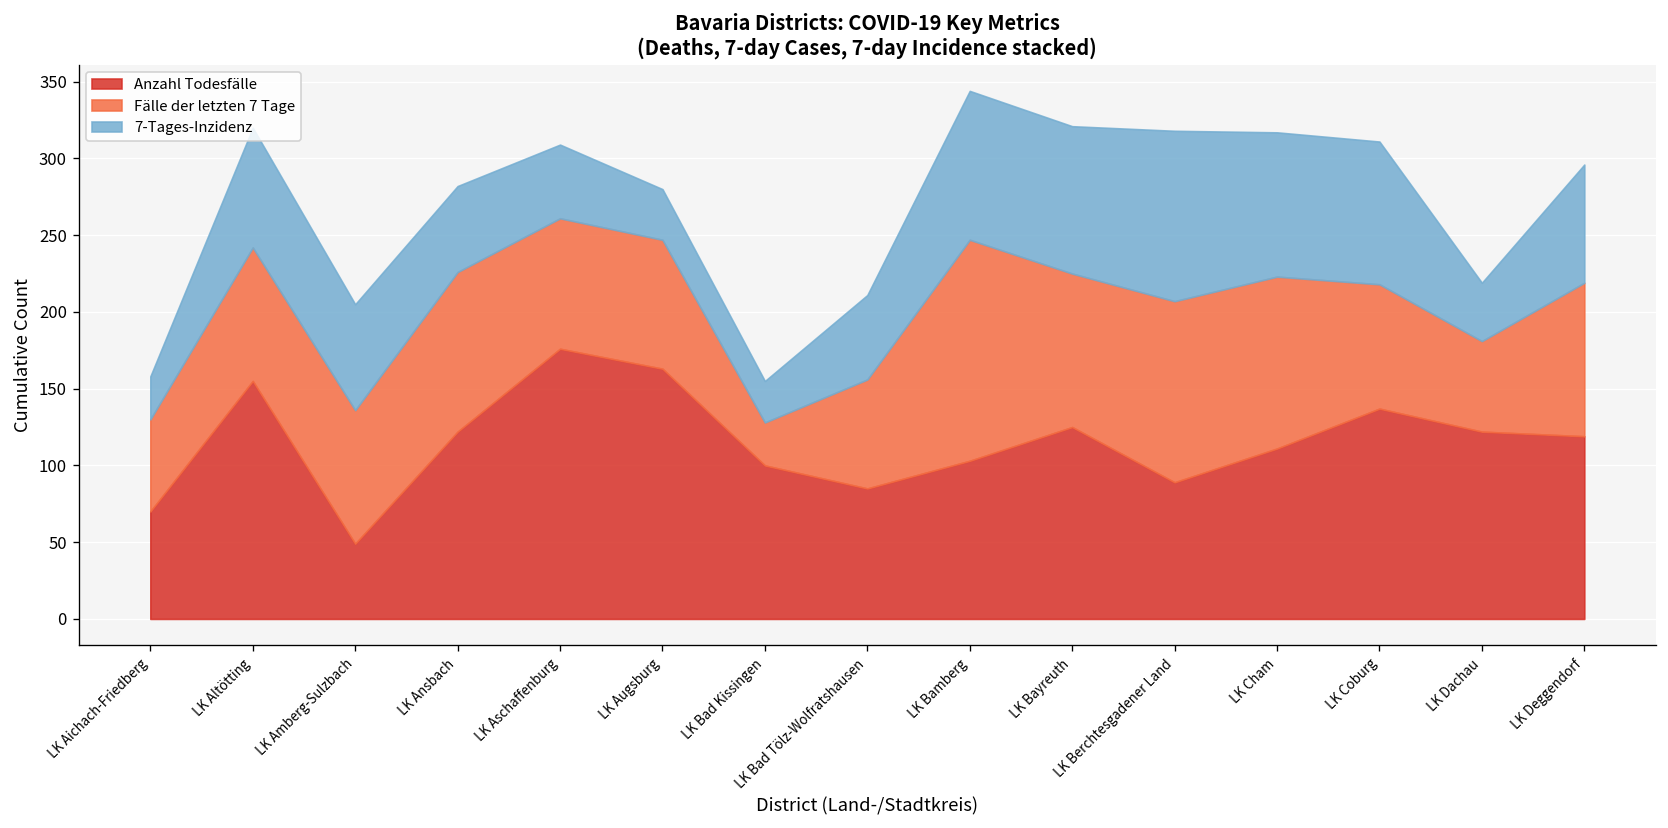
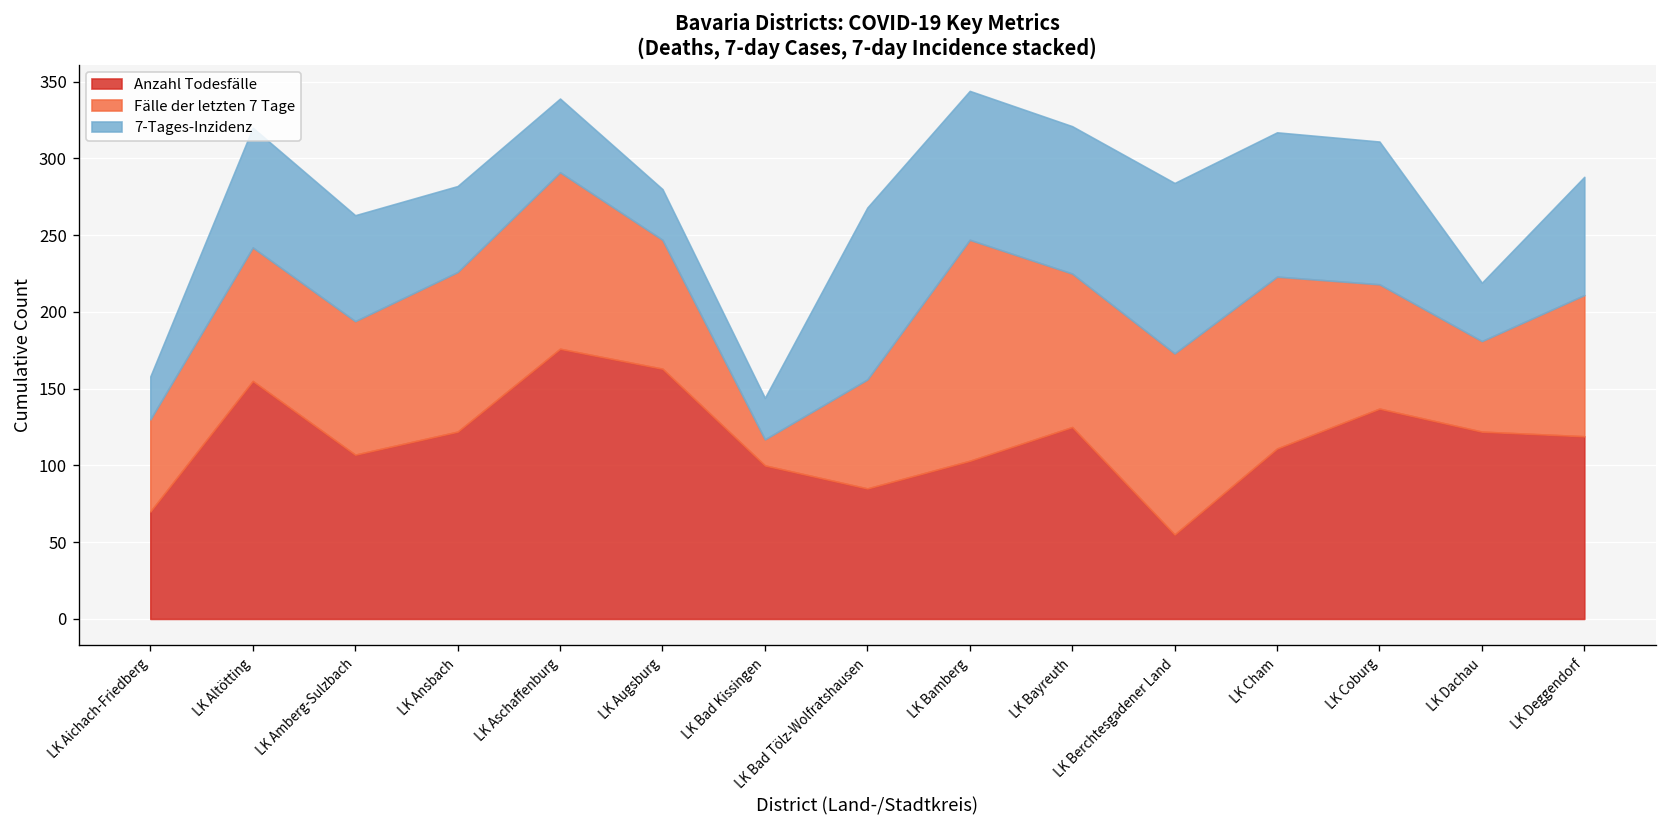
  {
    "Anzahl Todesfälle": {
      "LK Aichach-Friedberg": 70,
      "LK Altötting": 155,
-     "LK Amberg-Sulzbach": 49,
+     "LK Amberg-Sulzbach": 107,
      "LK Ansbach": 122,
      "LK Aschaffenburg": 176,
      "LK Augsburg": 163,
      "LK Bad Kissingen": 100,
      "LK Bad Tölz-Wolfratshausen": 85,
      "LK Bamberg": 103,
      "LK Bayreuth": 125,
-     "LK Berchtesgadener Land": 89,
+     "LK Berchtesgadener Land": 55,
      "LK Cham": 111,
      "LK Coburg": 137,
      "LK Dachau": 122,
      "LK Deggendorf": 119
    },
    "Fälle der letzten 7 Tage": {
      "LK Aichach-Friedberg": 60,
      "LK Altötting": 87,
      "LK Amberg-Sulzbach": 87,
      "LK Ansbach": 104,
-     "LK Aschaffenburg": 85,
+     "LK Aschaffenburg": 115,
      "LK Augsburg": 84,
-     "LK Bad Kissingen": 28,
+     "LK Bad Kissingen": 17,
      "LK Bad Tölz-Wolfratshausen": 71,
      "LK Bamberg": 144,
      "LK Bayreuth": 100,
      "LK Berchtesgadener Land": 118,
      "LK Cham": 112,
      "LK Coburg": 81,
      "LK Dachau": 59,
-     "LK Deggendorf": 100
+     "LK Deggendorf": 92
    },
    "7-Tages-Inzidenz": {
      "LK Aichach-Friedberg": 28,
      "LK Amberg-Sulzbach": 69,
      "LK Ansbach": 56,
      "LK Aschaffenburg": 48,
      "LK Augsburg": 33,
      "LK Bad Kissingen": 27,
-     "LK Bad Tölz-Wolfratshausen": 55,
+     "LK Bad Tölz-Wolfratshausen": 112,
      "LK Bamberg": 97,
      "LK Bayreuth": 96,
      "LK Berchtesgadener Land": 111,
      "LK Cham": 94,
      "LK Coburg": 93,
      "LK Dachau": 38,
      "LK Deggendorf": 77
    }
  }
